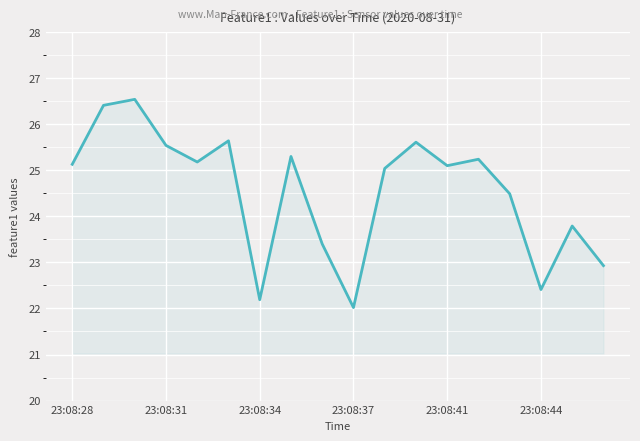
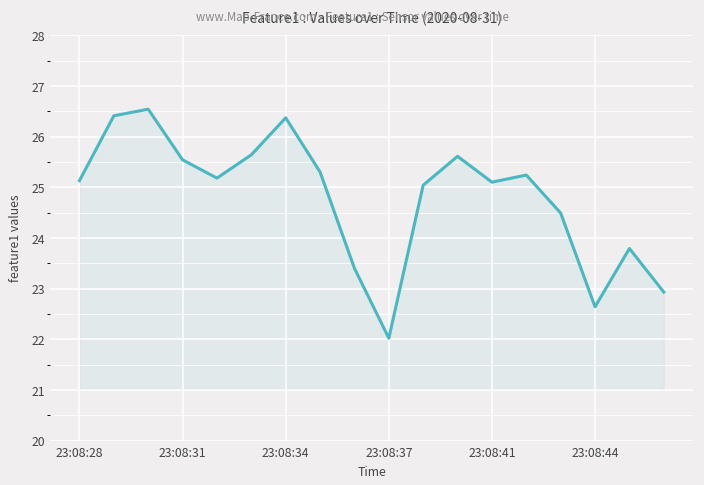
  {
    "23:08:28": 25.1,
    "23:08:31": 25.5,
-   "23:08:34": 22.2,
+   "23:08:34": 26.4,
    "23:08:37": 22.0,
    "23:08:41": 25.1,
-   "23:08:44": 22.4
+   "23:08:44": 22.6
  }
